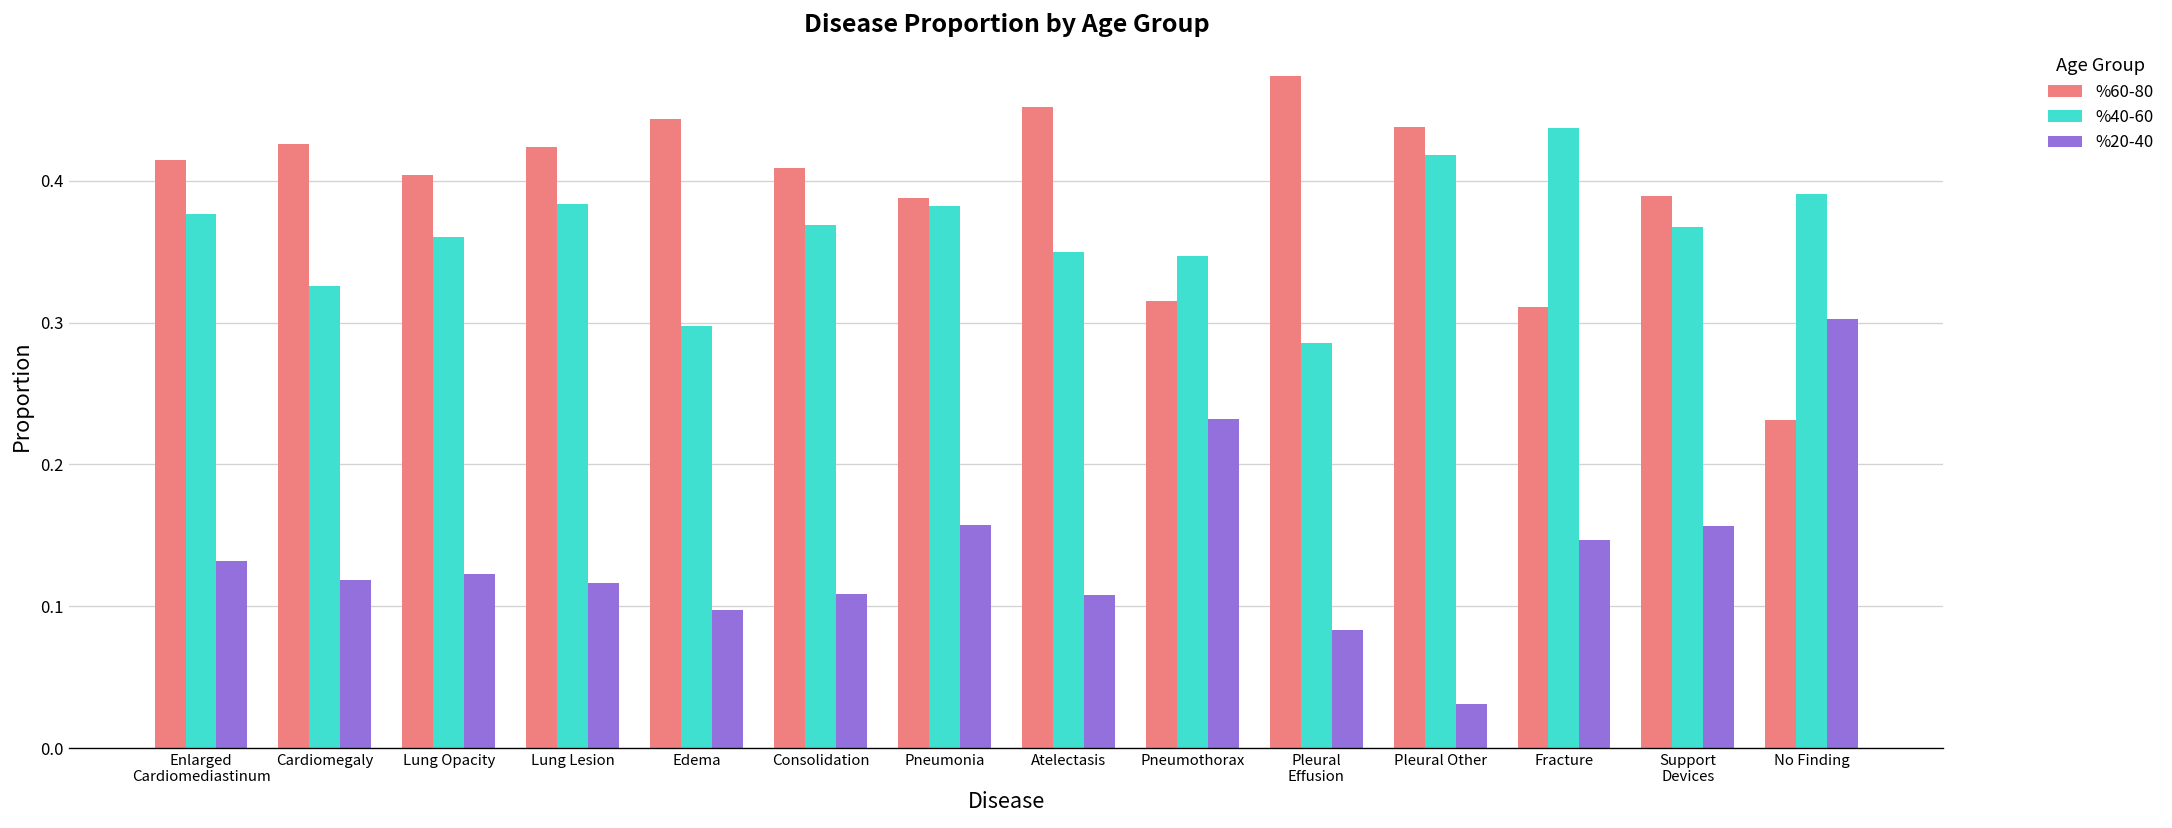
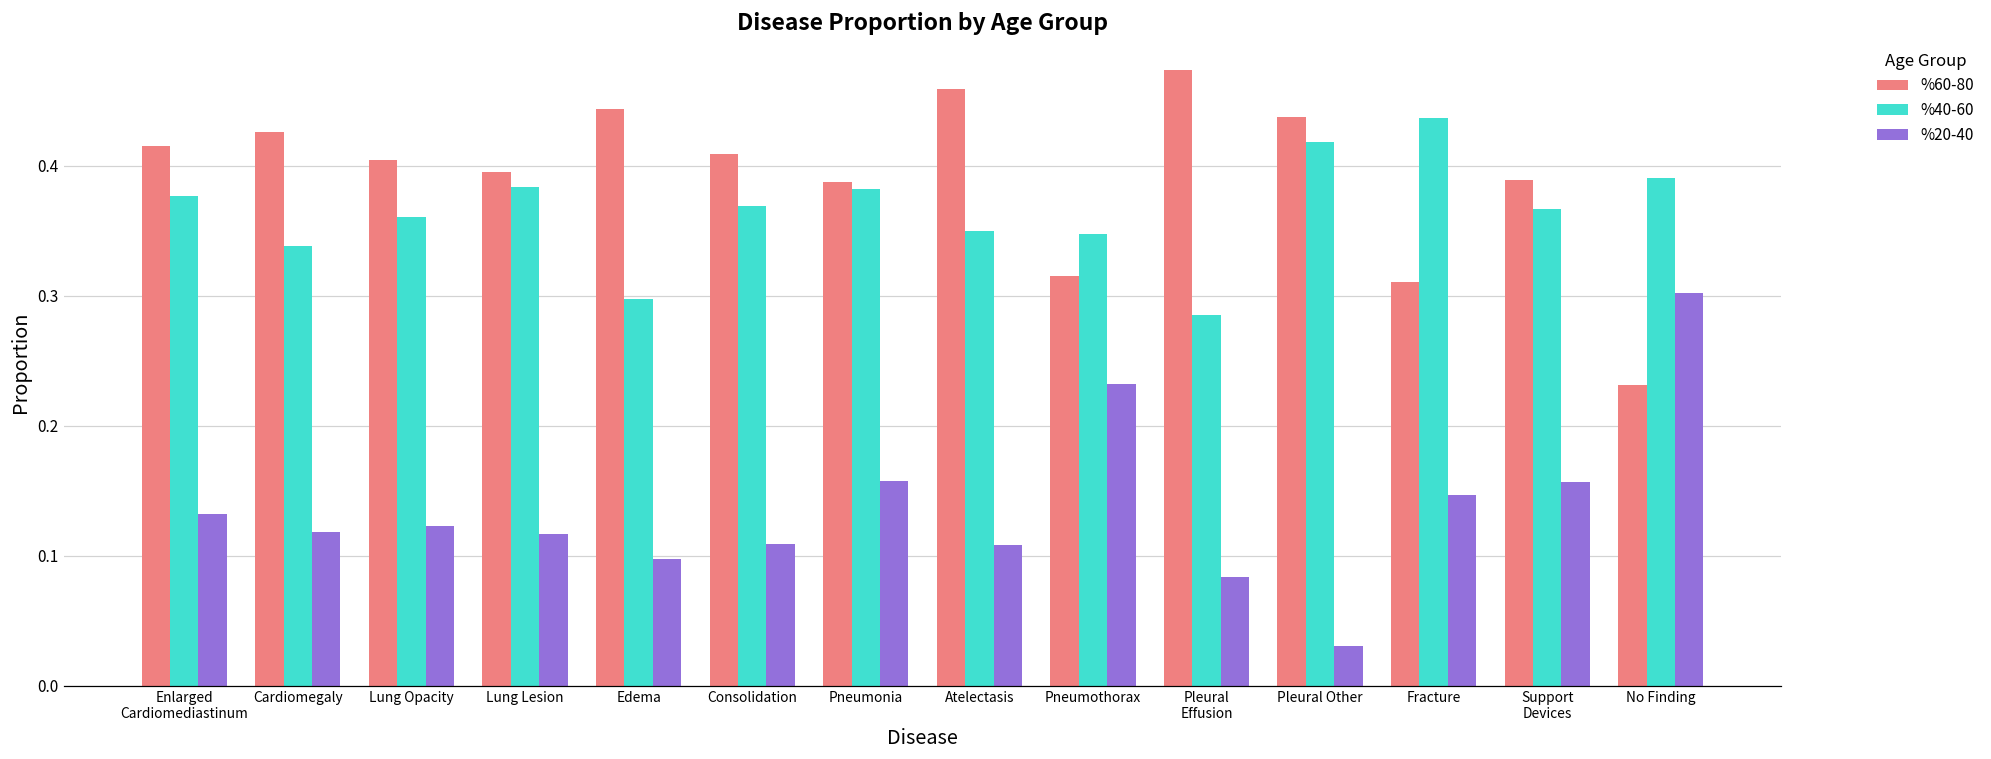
  {
    "%60-80": {
      "Enlarged Cardiomediastinum": 0.415,
      "Cardiomegaly": 0.425,
      "Lung Opacity": 0.404,
-     "Lung Lesion": 0.424,
+     "Lung Lesion": 0.395,
      "Edema": 0.443,
      "Consolidation": 0.409,
      "Pneumonia": 0.388,
-     "Atelectasis": 0.452,
+     "Atelectasis": 0.459,
      "Pneumothorax": 0.315,
      "Pleural Effusion": 0.474,
      "Pleural Other": 0.438,
      "Fracture": 0.311,
      "Support Devices": 0.389,
      "No Finding": 0.231
    },
    "%40-60": {
      "Enlarged Cardiomediastinum": 0.377,
-     "Cardiomegaly": 0.326,
+     "Cardiomegaly": 0.338,
      "Lung Opacity": 0.360,
      "Lung Lesion": 0.383,
      "Edema": 0.298,
      "Consolidation": 0.369,
      "Pneumonia": 0.382,
      "Atelectasis": 0.350,
      "Pneumothorax": 0.347,
      "Pleural Effusion": 0.285,
      "Pleural Other": 0.418,
      "Fracture": 0.437,
      "Support Devices": 0.367,
      "No Finding": 0.391
    },
    "%20-40": {
      "Enlarged Cardiomediastinum": 0.132,
      "Cardiomegaly": 0.119,
      "Lung Opacity": 0.123,
      "Lung Lesion": 0.117,
      "Edema": 0.097,
      "Consolidation": 0.109,
      "Pneumonia": 0.157,
      "Atelectasis": 0.108,
      "Pneumothorax": 0.232,
      "Pleural Effusion": 0.083,
      "Pleural Other": 0.031,
      "Fracture": 0.146,
      "Support Devices": 0.156,
      "No Finding": 0.302
    }
  }
